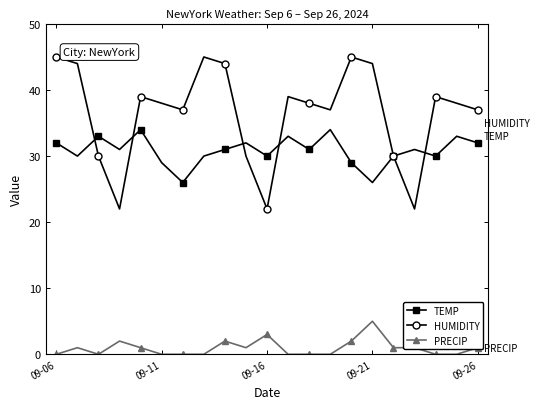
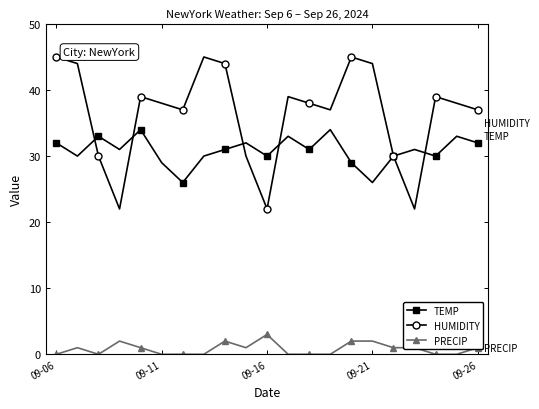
  {
    "PRECIP": {
      "09-06": 0,
      "09-11": 0,
      "09-16": 3,
-     "09-21": 5
+     "09-21": 2
    }
  }
